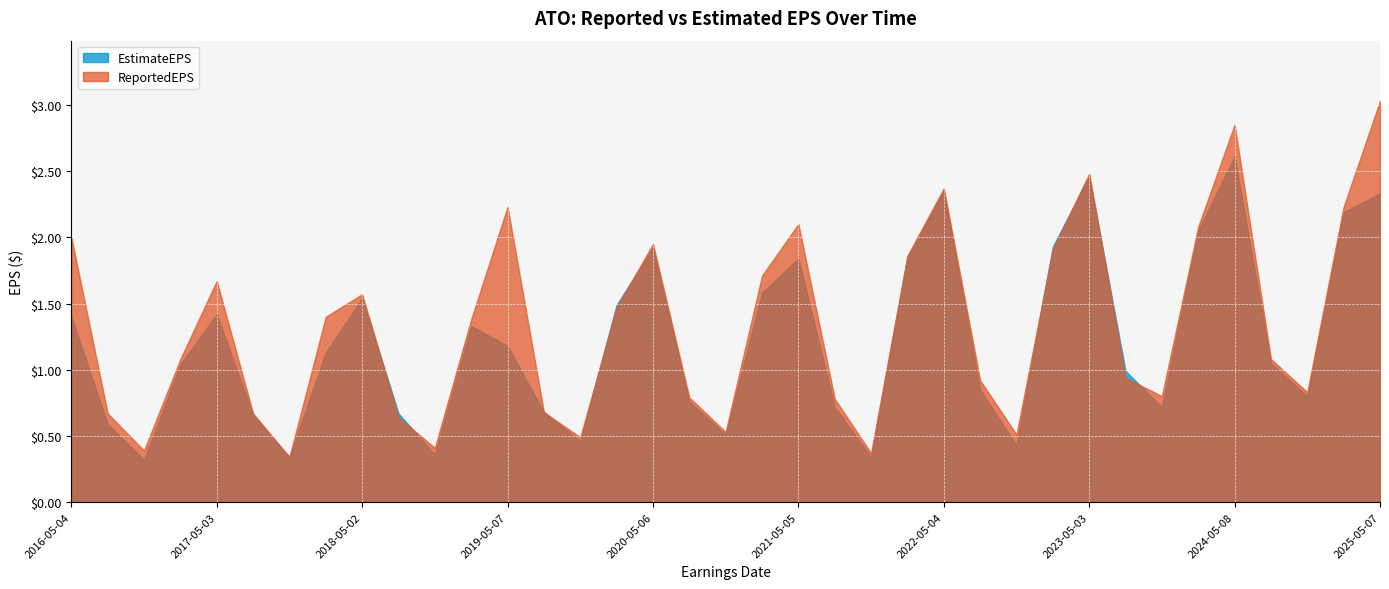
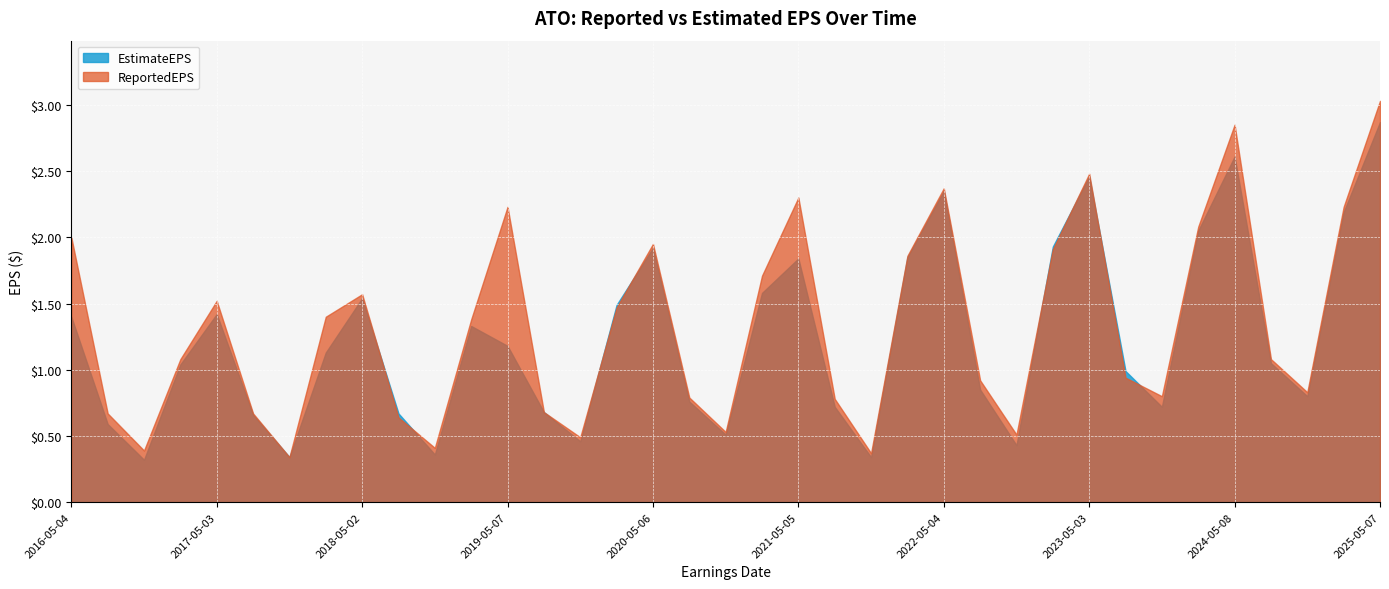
  {
    "EstimateEPS": {
      "2016-05-04": "$1.40",
      "2017-05-03": "$1.42",
      "2018-05-02": "$1.54",
      "2019-05-07": "$1.18",
      "2020-05-06": "$1.92",
      "2021-05-05": "$1.84",
      "2022-05-04": "$2.35",
      "2023-05-03": "$2.46",
      "2024-05-08": "$2.61",
-     "2025-05-07": "$2.33"
+     "2025-05-07": "$2.87"
    },
    "ReportedEPS": {
      "2016-05-04": "$2.00",
-     "2017-05-03": "$1.67",
+     "2017-05-03": "$1.52",
      "2018-05-02": "$1.57",
      "2019-05-07": "$2.23",
      "2020-05-06": "$1.95",
-     "2021-05-05": "$2.1",
+     "2021-05-05": "$2.3",
      "2022-05-04": "$2.37",
      "2023-05-03": "$2.48",
      "2024-05-08": "$2.85",
      "2025-05-07": "$3.03"
    }
  }
